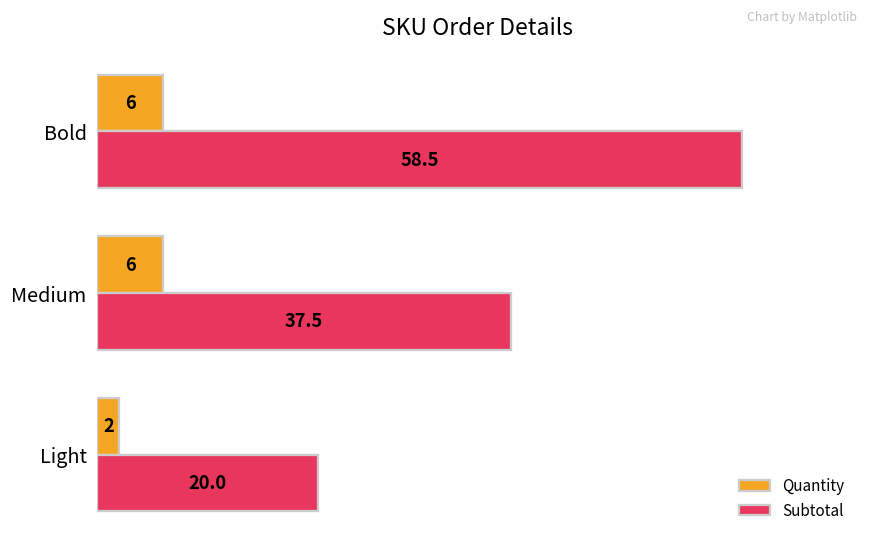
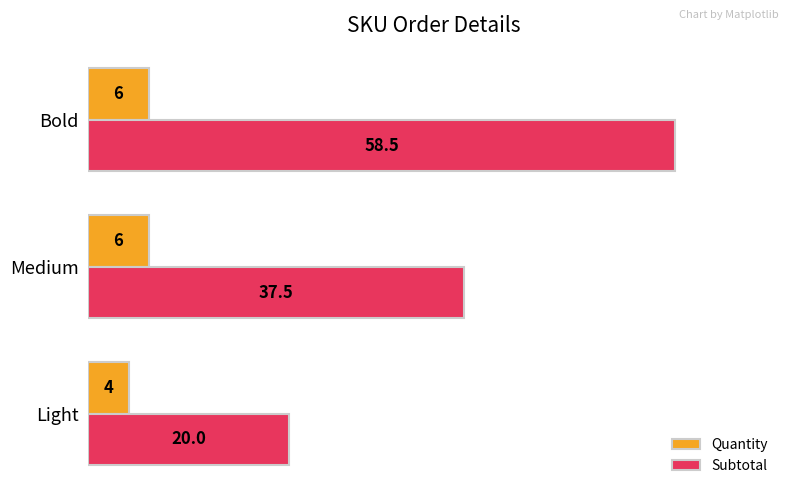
  {
    "Quantity": {
      "Bold": 6,
      "Medium": 6,
-     "Light": 2
+     "Light": 4
    },
    "Subtotal": {
      "Bold": 58.5,
      "Medium": 37.5,
      "Light": 20.0
    }
  }
